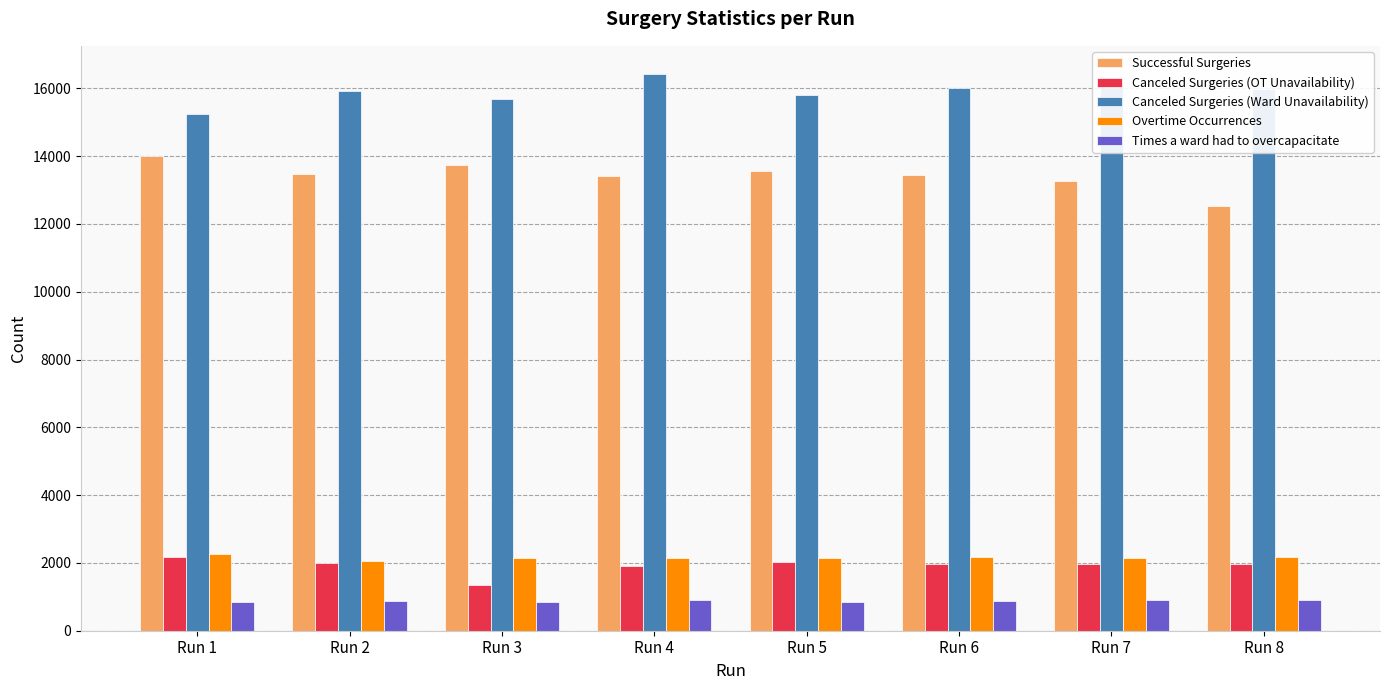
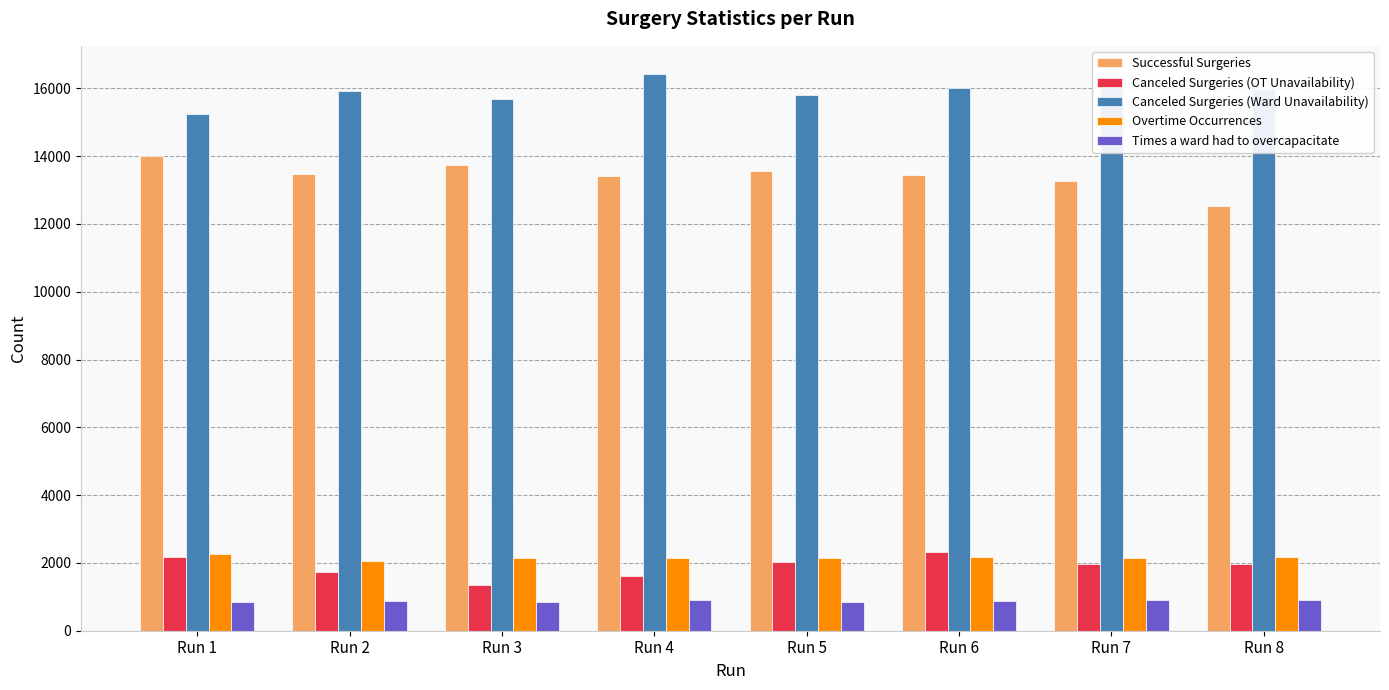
  {
    "Successful Surgeries": {
      "Run 1": 14000,
      "Run 2": 13500,
      "Run 3": 13700,
      "Run 4": 13400,
      "Run 5": 13600,
      "Run 6": 13400,
      "Run 7": 13300,
      "Run 8": 12500
    },
    "Canceled Surgeries (OT Unavailability)": {
      "Run 1": 2200,
-     "Run 2": 2000,
+     "Run 2": 1700,
      "Run 3": 1400,
-     "Run 4": 1900,
+     "Run 4": 1600,
      "Run 5": 2000,
-     "Run 6": 2000,
+     "Run 6": 2300,
      "Run 7": 2000,
      "Run 8": 2000
    },
    "Overtime Occurrences": {
      "Run 1": 2300,
      "Run 2": 2100,
      "Run 3": 2100,
      "Run 4": 2200,
      "Run 5": 2100,
      "Run 6": 2200,
      "Run 7": 2100,
      "Run 8": 2200
    }
  }
